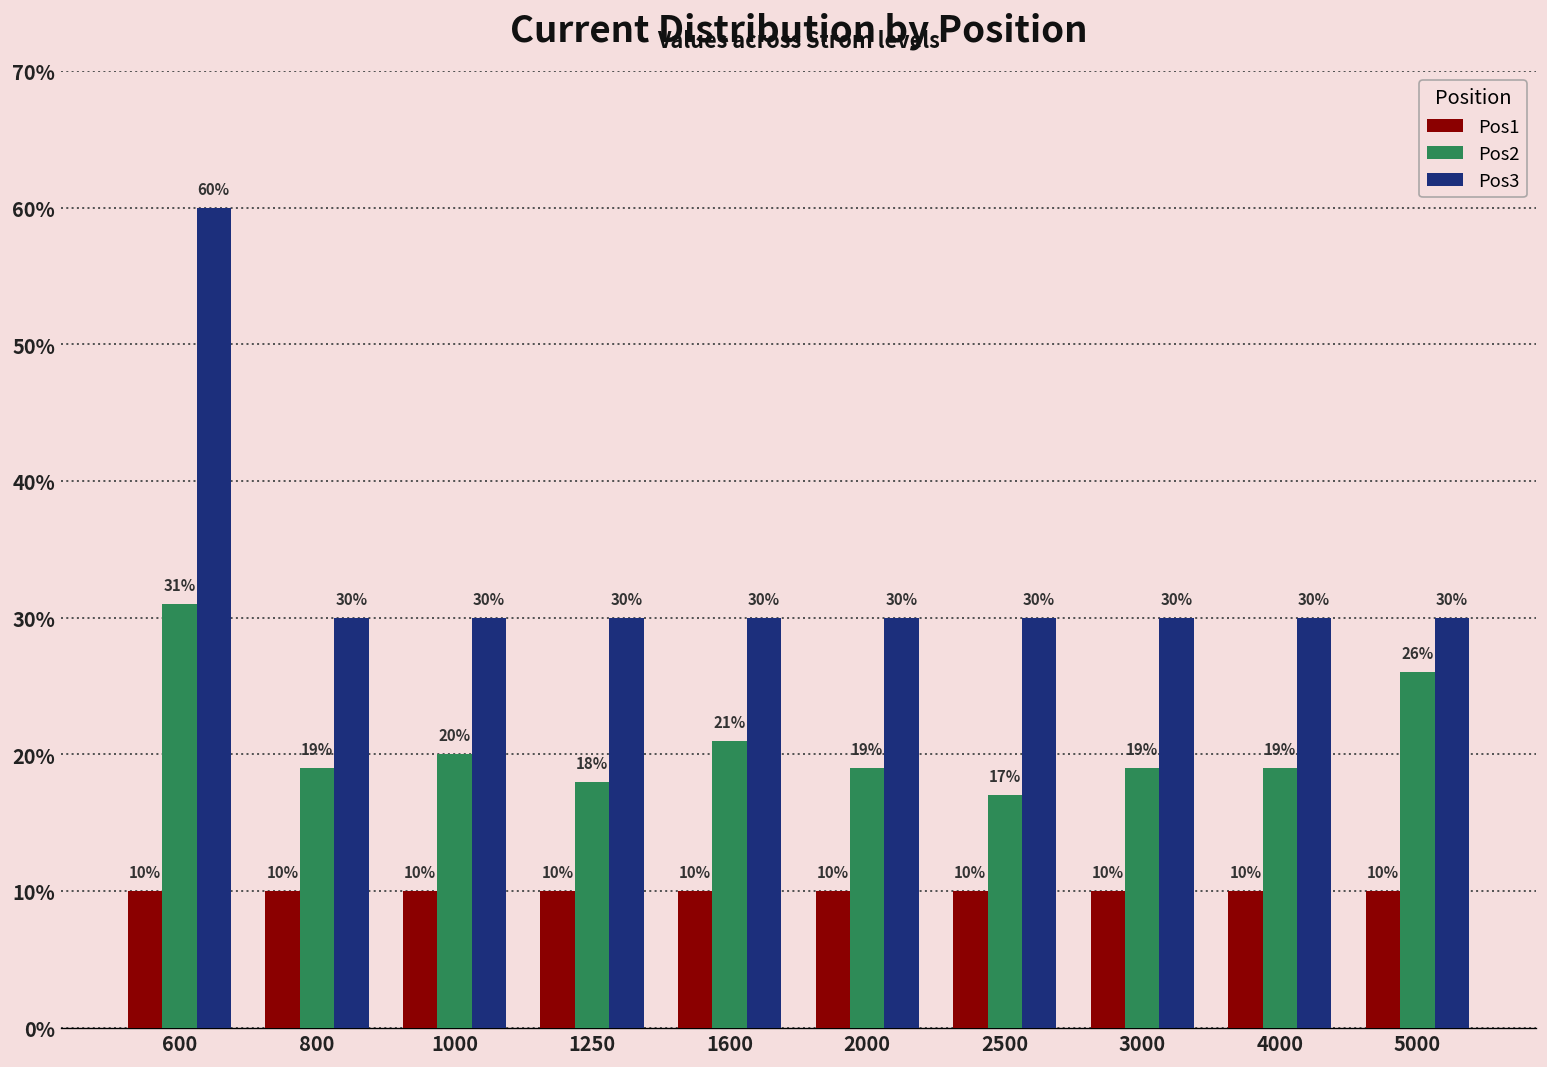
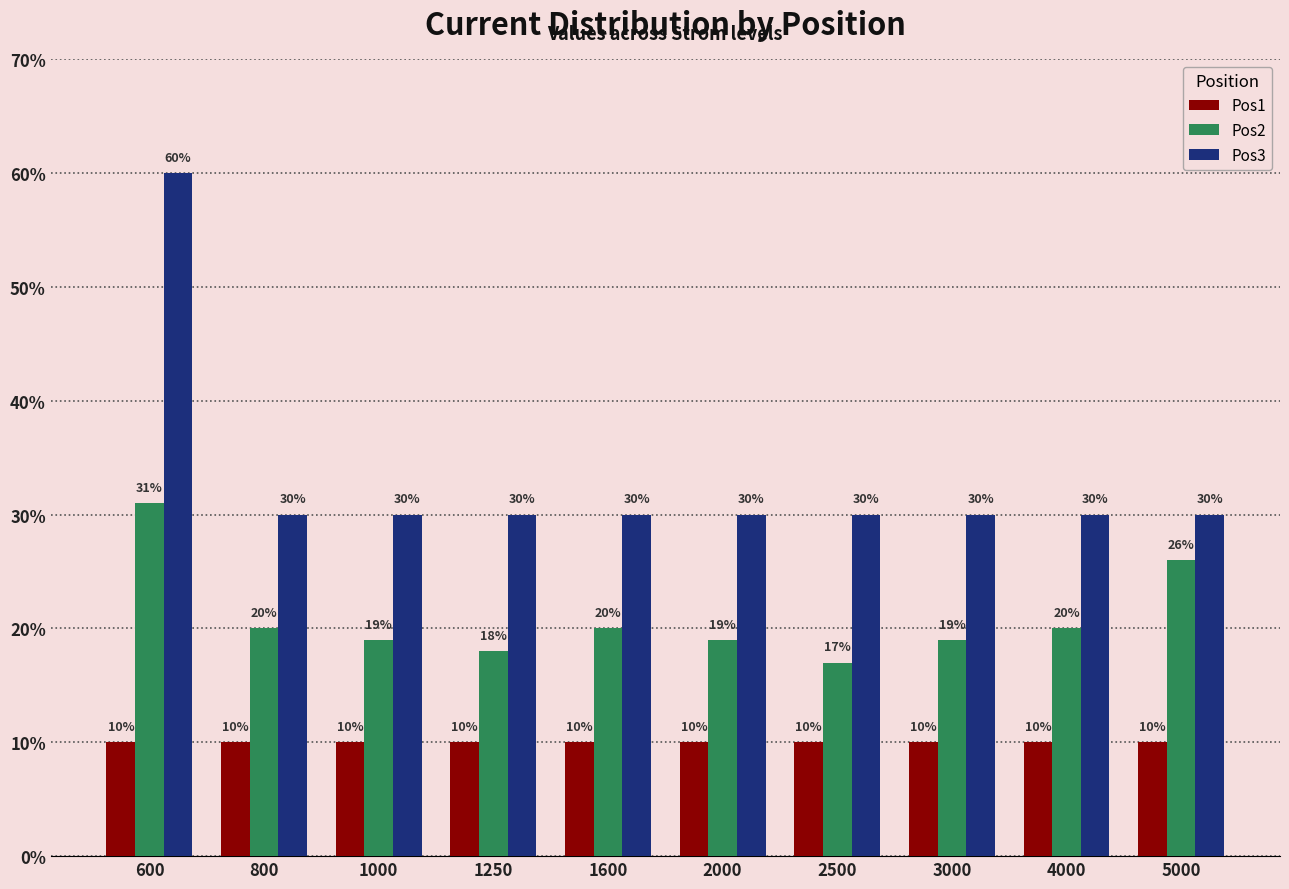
  {
    "Pos1": {
      "600": "10%",
      "800": "10%",
      "1000": "10%",
      "1250": "10%",
      "1600": "10%",
      "2000": "10%",
      "2500": "10%",
      "3000": "10%",
      "4000": "10%",
      "5000": "10%"
    },
    "Pos2": {
      "600": "31%",
-     "800": "19%",
-     "1000": "20%",
+     "800": "20%",
+     "1000": "19%",
      "1250": "18%",
-     "1600": "21%",
+     "1600": "20%",
      "2000": "19%",
      "2500": "17%",
      "3000": "19%",
-     "4000": "19%",
+     "4000": "20%",
      "5000": "26%"
    },
    "Pos3": {
      "600": "60%",
      "800": "30%",
      "1000": "30%",
      "1250": "30%",
      "1600": "30%",
      "2000": "30%",
      "2500": "30%",
      "3000": "30%",
      "4000": "30%",
      "5000": "30%"
    }
  }
